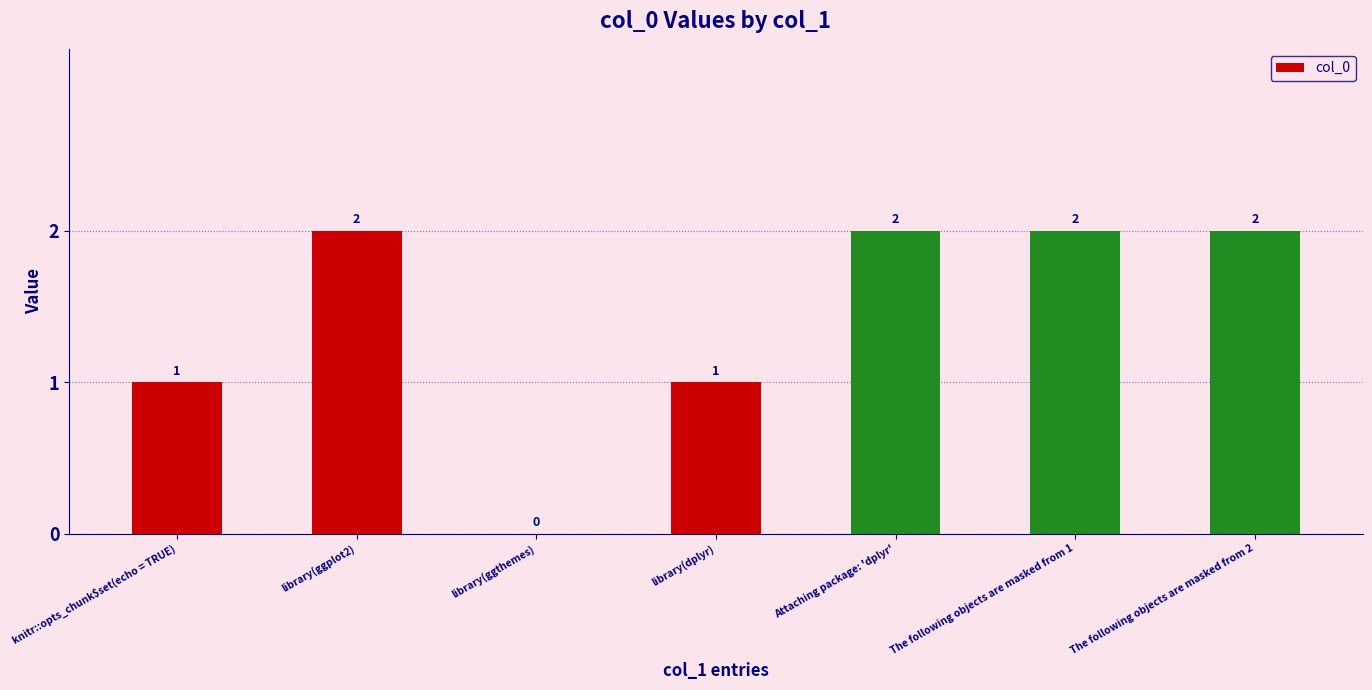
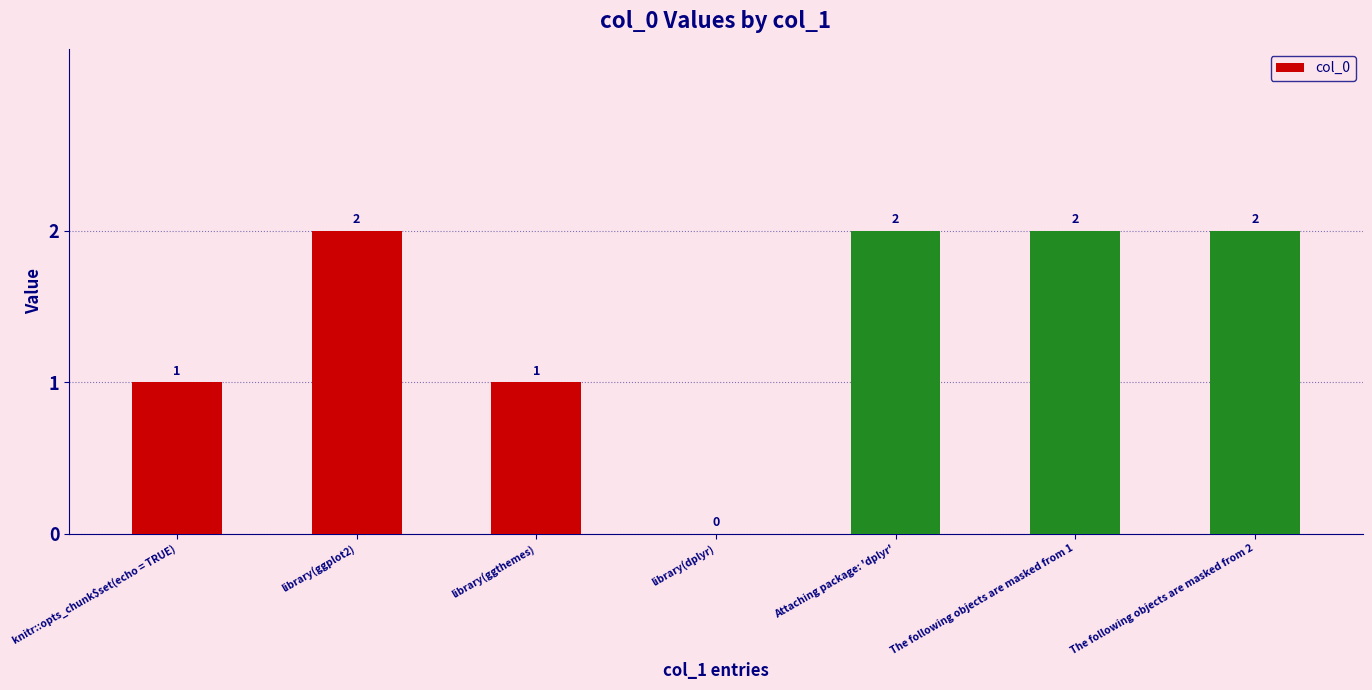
  {
    "knitr::opts_chunk$set(echo = TRUE)": 1,
    "library(ggplot2)": 2,
-   "library(ggthemes)": 0,
-   "library(dplyr)": 1,
+   "library(ggthemes)": 1,
+   "library(dplyr)": 0,
    "Attaching package: 'dplyr'": 2,
    "The following objects are masked from 1": 2,
    "The following objects are masked from 2": 2
  }
